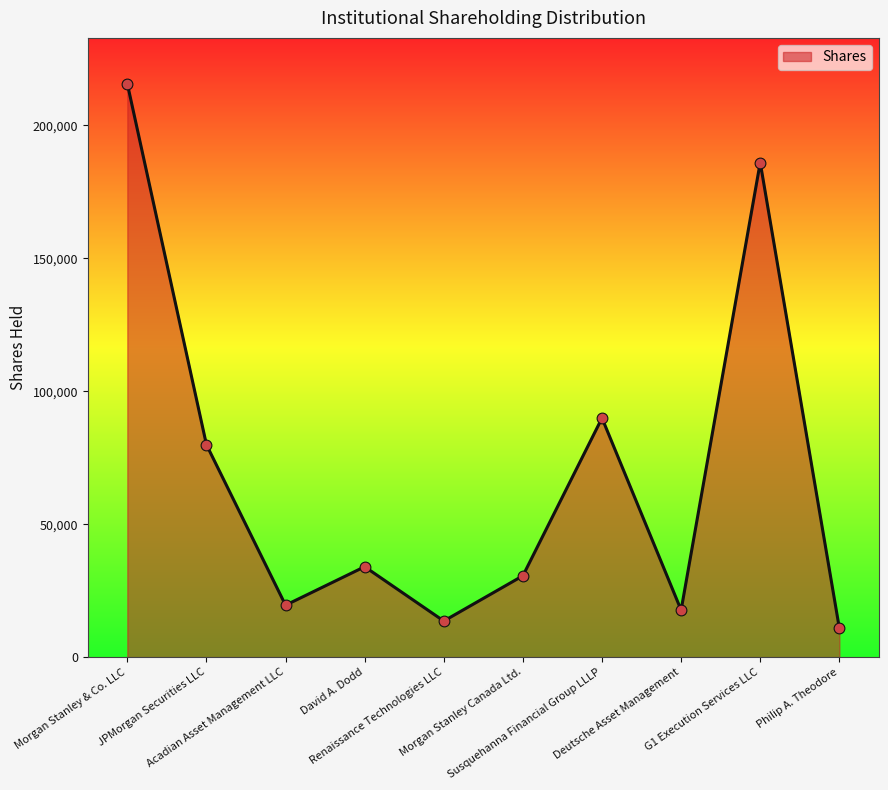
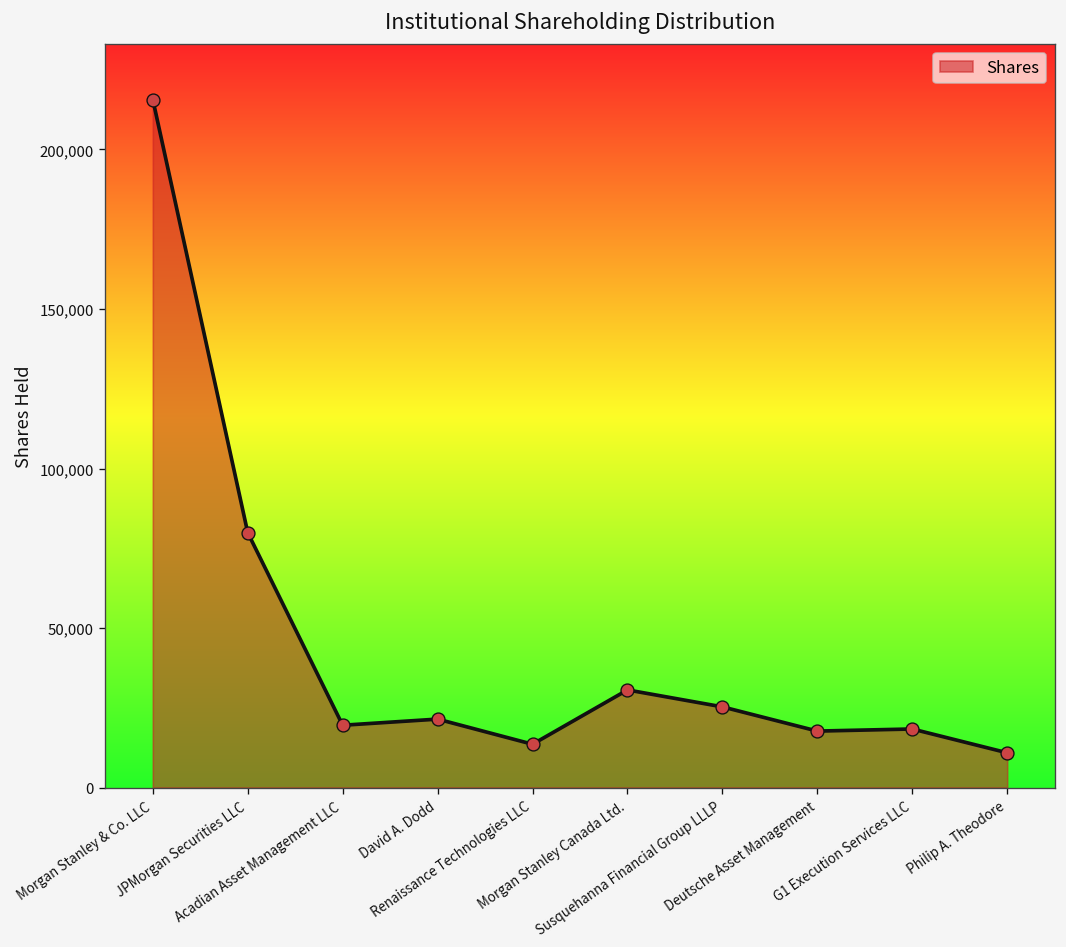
  {
    "Morgan Stanley & Co. LLC": "216,000",
    "JPMorgan Securities LLC": "80,000",
    "Acadian Asset Management LLC": "20,000",
-   "David A. Dodd": "34,000",
+   "David A. Dodd": "21,000",
    "Renaissance Technologies LLC": "14,000",
    "Morgan Stanley Canada Ltd.": "31,000",
-   "Susquehanna Financial Group LLLP": "90,000",
+   "Susquehanna Financial Group LLLP": "25,000",
    "Deutsche Asset Management": "18,000",
-   "G1 Execution Services LLC": "186,000",
+   "G1 Execution Services LLC": "18,000",
    "Philip A. Theodore": "11,000"
  }
